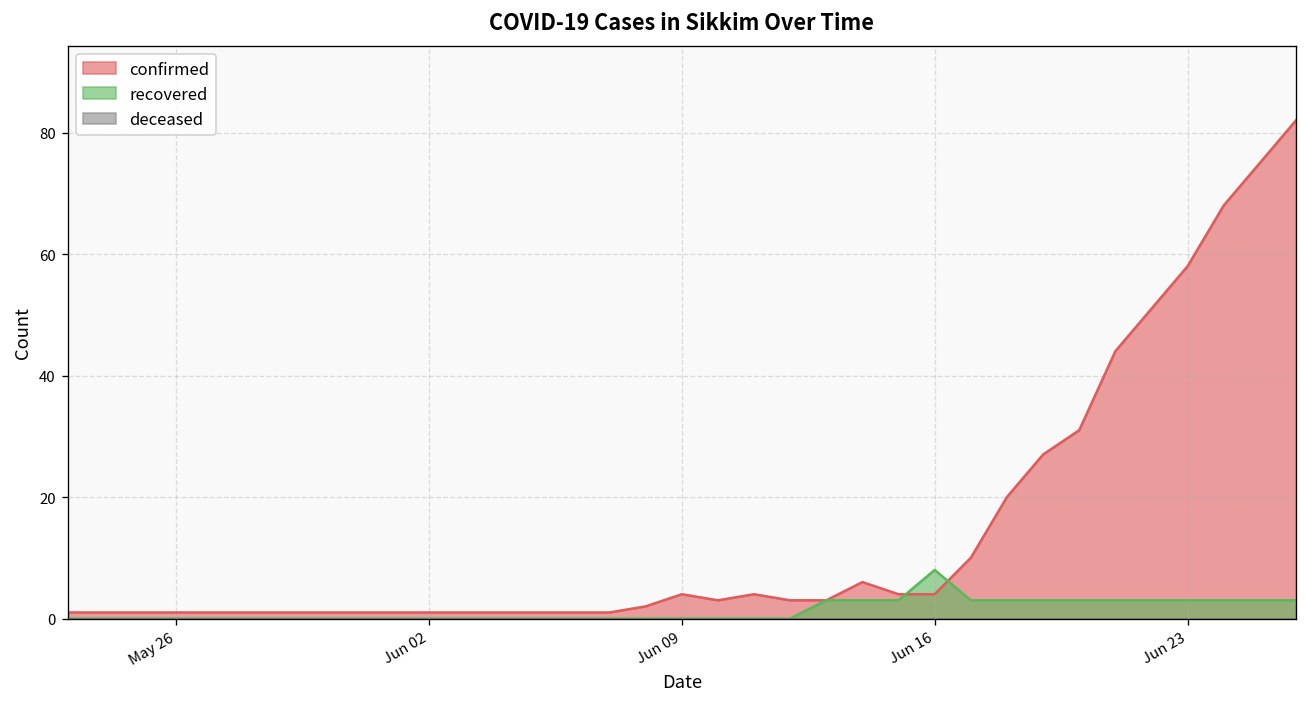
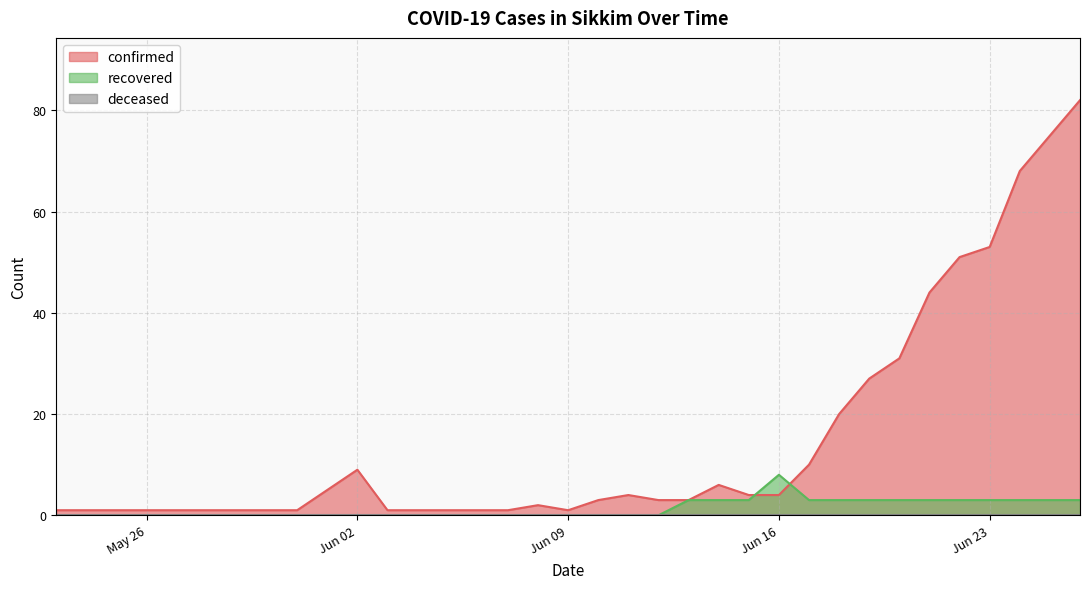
  {
    "confirmed": {
-     "Jun 02": 1,
-     "Jun 09": 4,
+     "Jun 02": 9,
+     "Jun 09": 1,
      "Jun 16": 4,
-     "Jun 23": 58
+     "Jun 23": 53
    },
    "recovered": {
      "Jun 16": 8,
      "Jun 23": 3
    },
    "deceased": {
      "Jun 16": 0,
      "Jun 23": 0
    }
  }
